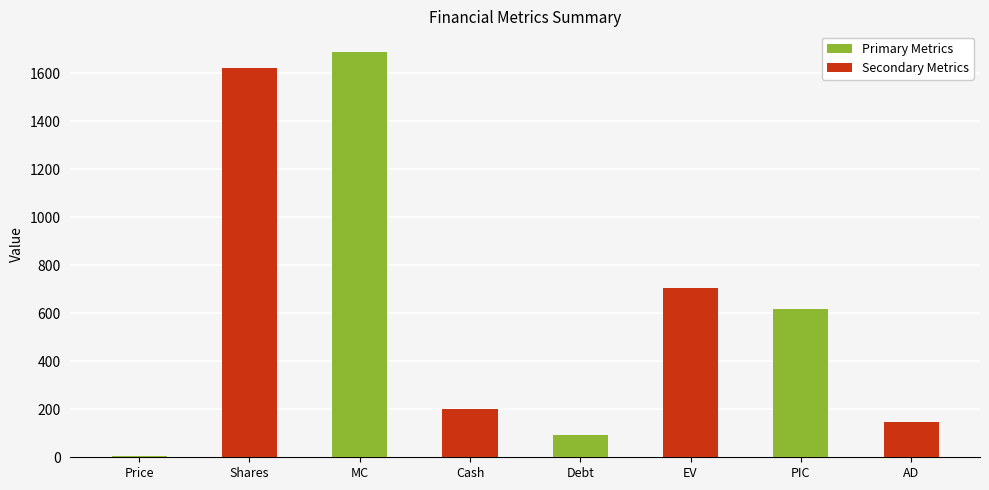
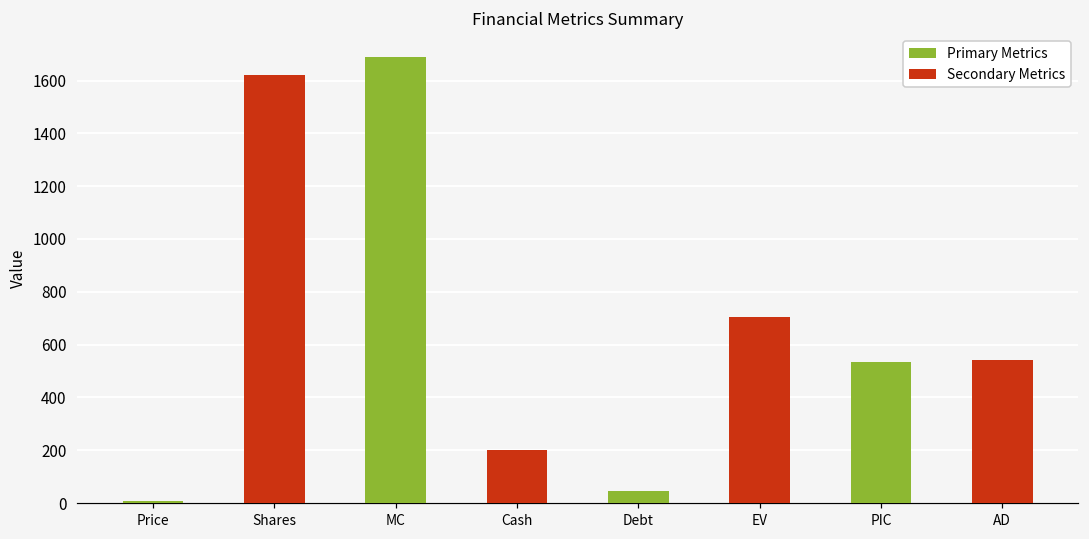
  {
    "Primary Metrics": {
      "MC": 1690,
-     "Debt": 90,
-     "PIC": 620
+     "Debt": 50,
+     "PIC": 530
    },
    "Secondary Metrics": {
      "Shares": 1620,
      "Cash": 200,
      "EV": 700,
-     "AD": 150
+     "AD": 540
    }
  }
